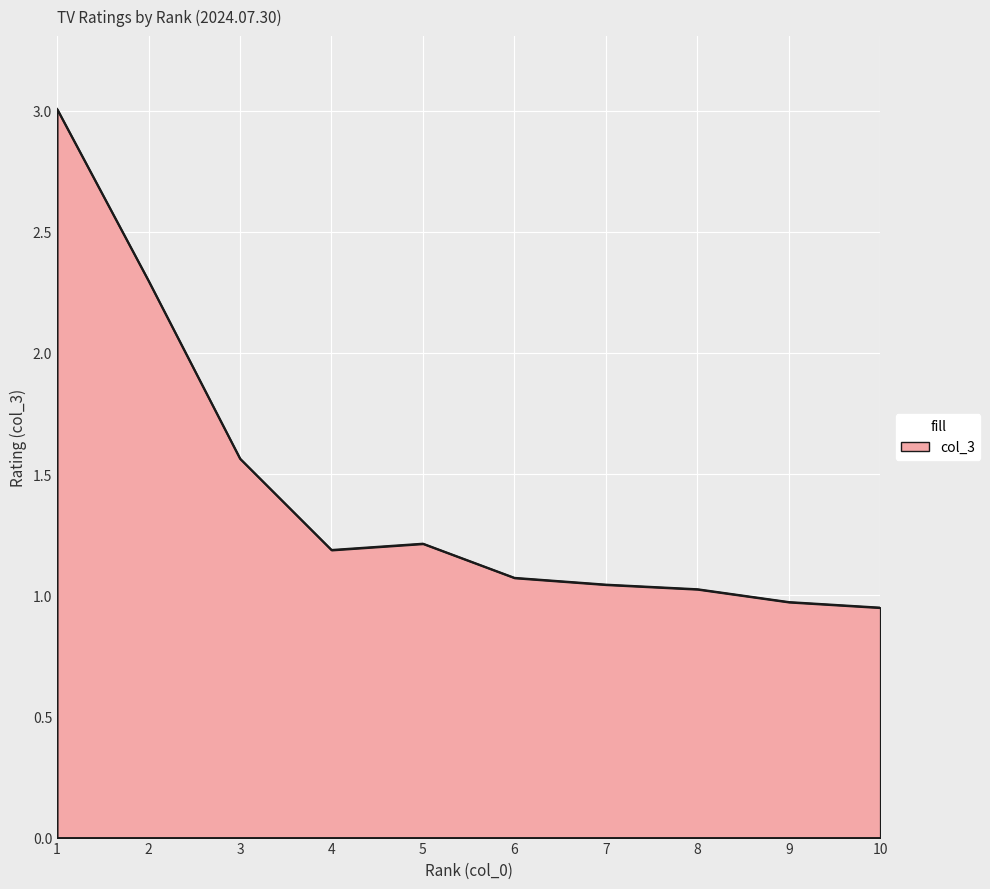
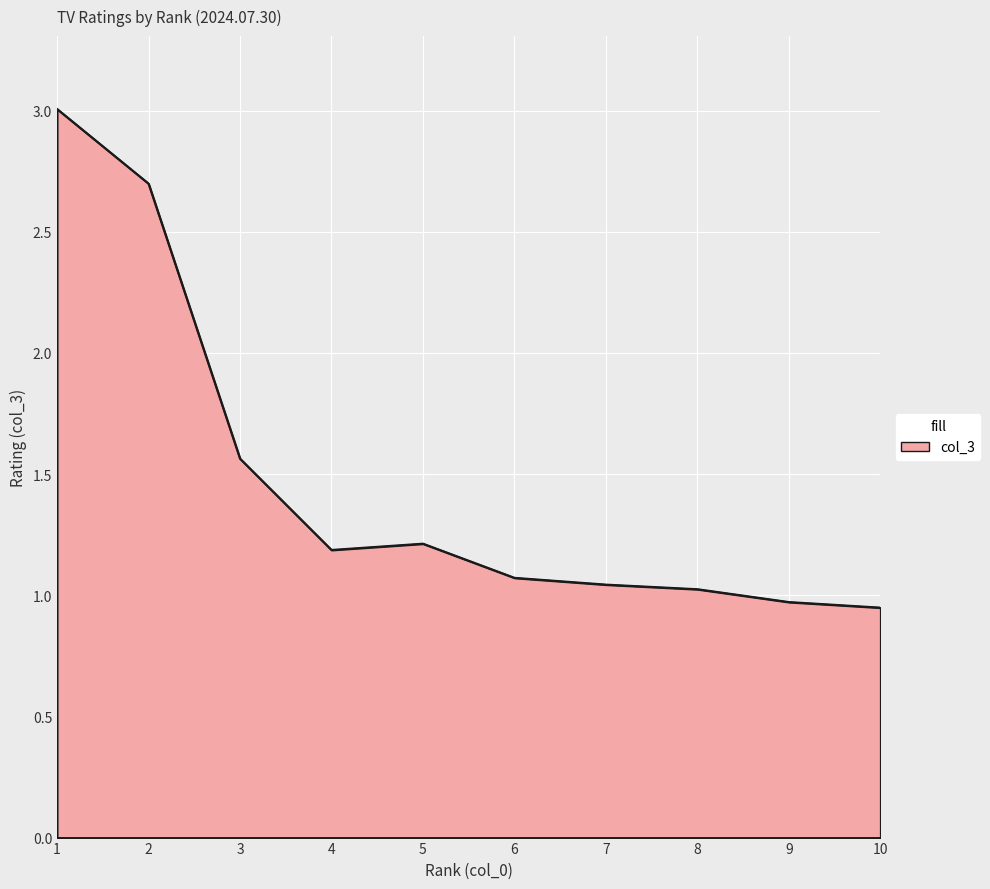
  {
    "1": 3.01,
-   "2": 2.30,
+   "2": 2.70,
    "3": 1.56,
    "4": 1.19,
    "5": 1.21,
    "6": 1.07,
    "7": 1.04,
    "8": 1.03,
    "9": 0.97,
    "10": 0.95
  }
